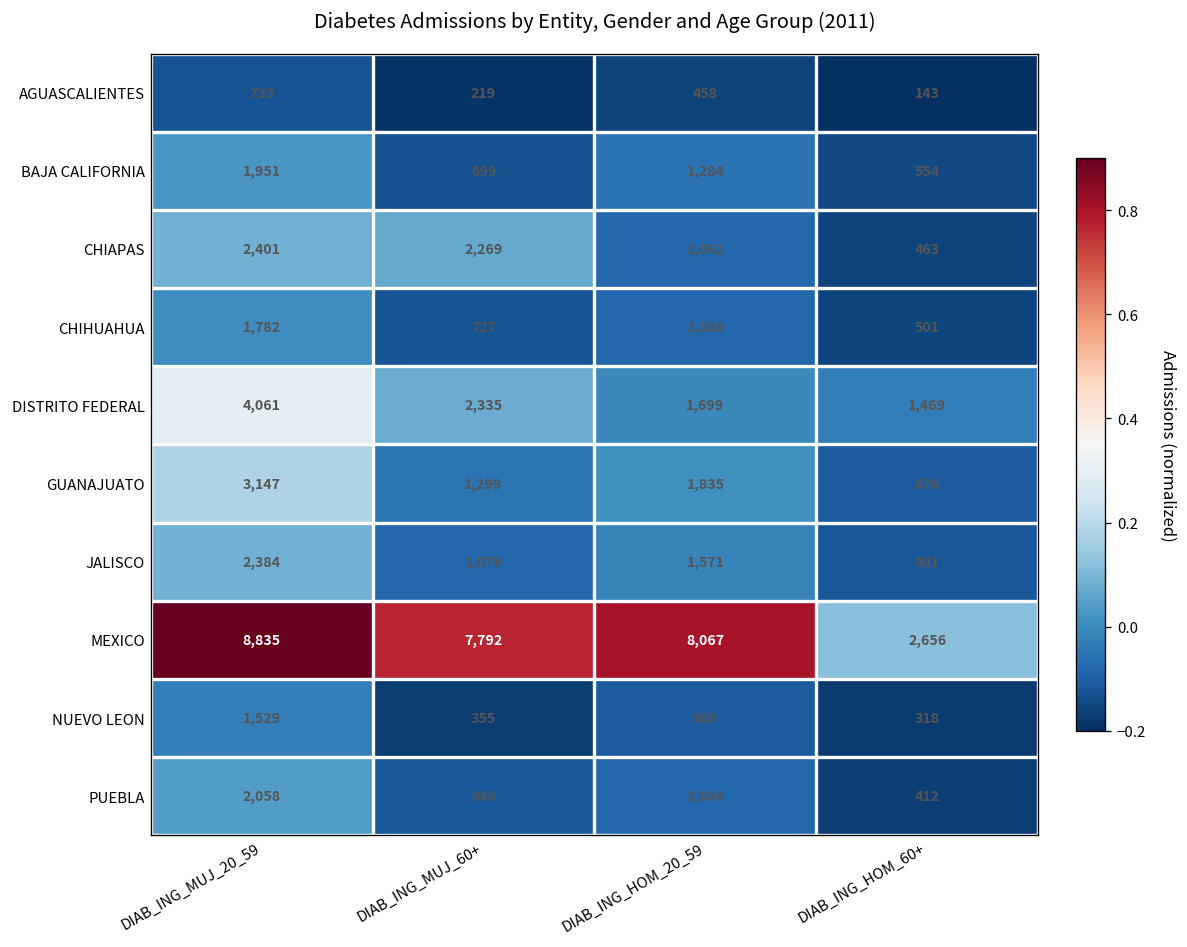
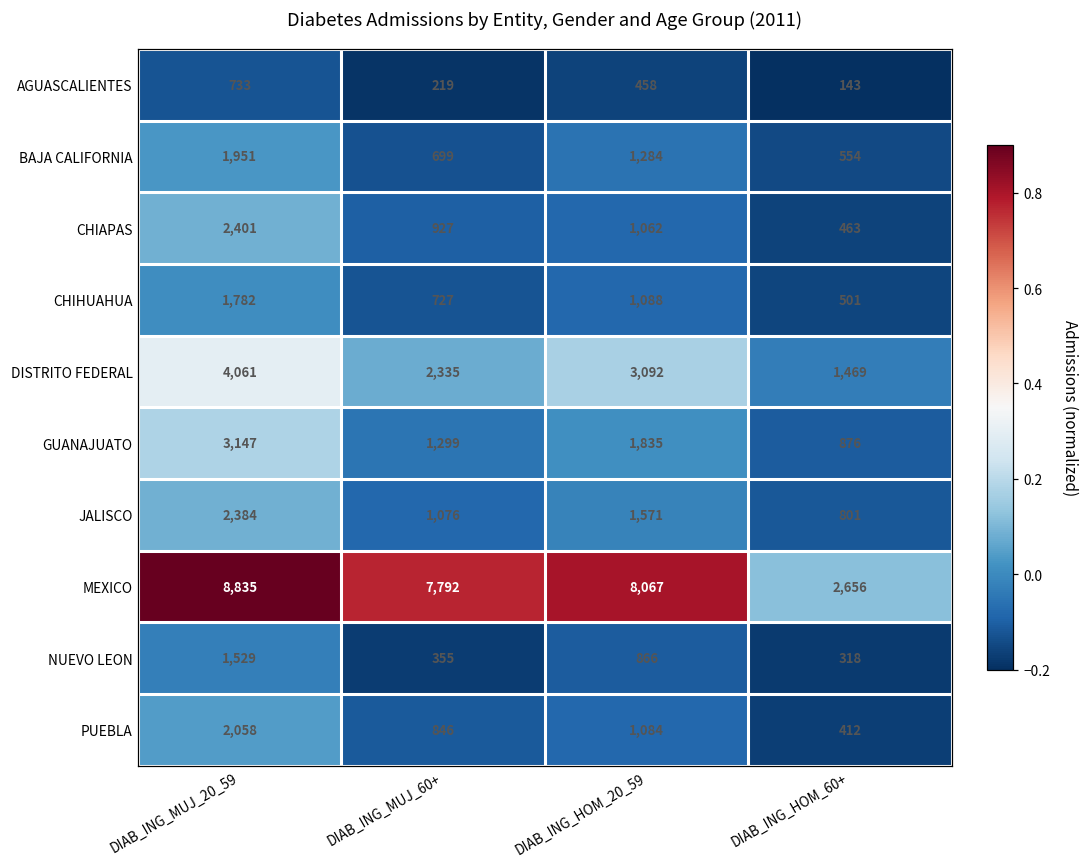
  {
    "AGUASCALIENTES": {
      "DIAB_ING_MUJ_20_59": "733",
      "DIAB_ING_MUJ_60+": "219",
      "DIAB_ING_HOM_20_59": "458",
      "DIAB_ING_HOM_60+": "143"
    },
    "BAJA CALIFORNIA": {
      "DIAB_ING_MUJ_20_59": "1,951",
      "DIAB_ING_MUJ_60+": "699",
      "DIAB_ING_HOM_20_59": "1,284",
      "DIAB_ING_HOM_60+": "554"
    },
    "CHIAPAS": {
      "DIAB_ING_MUJ_20_59": "2,401",
-     "DIAB_ING_MUJ_60+": "2,269",
+     "DIAB_ING_MUJ_60+": "927",
      "DIAB_ING_HOM_20_59": "1,062",
      "DIAB_ING_HOM_60+": "463"
    },
    "CHIHUAHUA": {
      "DIAB_ING_MUJ_20_59": "1,782",
      "DIAB_ING_MUJ_60+": "727",
      "DIAB_ING_HOM_20_59": "1,088",
      "DIAB_ING_HOM_60+": "501"
    },
    "DISTRITO FEDERAL": {
      "DIAB_ING_MUJ_20_59": "4,061",
      "DIAB_ING_MUJ_60+": "2,335",
-     "DIAB_ING_HOM_20_59": "1,699",
+     "DIAB_ING_HOM_20_59": "3,092",
      "DIAB_ING_HOM_60+": "1,469"
    },
    "GUANAJUATO": {
      "DIAB_ING_MUJ_20_59": "3,147",
      "DIAB_ING_MUJ_60+": "1,299",
      "DIAB_ING_HOM_20_59": "1,835",
      "DIAB_ING_HOM_60+": "876"
    },
    "JALISCO": {
      "DIAB_ING_MUJ_20_59": "2,384",
      "DIAB_ING_MUJ_60+": "1,076",
      "DIAB_ING_HOM_20_59": "1,571",
      "DIAB_ING_HOM_60+": "801"
    },
    "MEXICO": {
      "DIAB_ING_MUJ_20_59": "8,835",
      "DIAB_ING_MUJ_60+": "7,792",
      "DIAB_ING_HOM_20_59": "8,067",
      "DIAB_ING_HOM_60+": "2,656"
    },
    "NUEVO LEON": {
      "DIAB_ING_MUJ_20_59": "1,529",
      "DIAB_ING_MUJ_60+": "355",
      "DIAB_ING_HOM_20_59": "866",
      "DIAB_ING_HOM_60+": "318"
    },
    "PUEBLA": {
      "DIAB_ING_MUJ_20_59": "2,058",
      "DIAB_ING_MUJ_60+": "846",
      "DIAB_ING_HOM_20_59": "1,084",
      "DIAB_ING_HOM_60+": "412"
    }
  }
